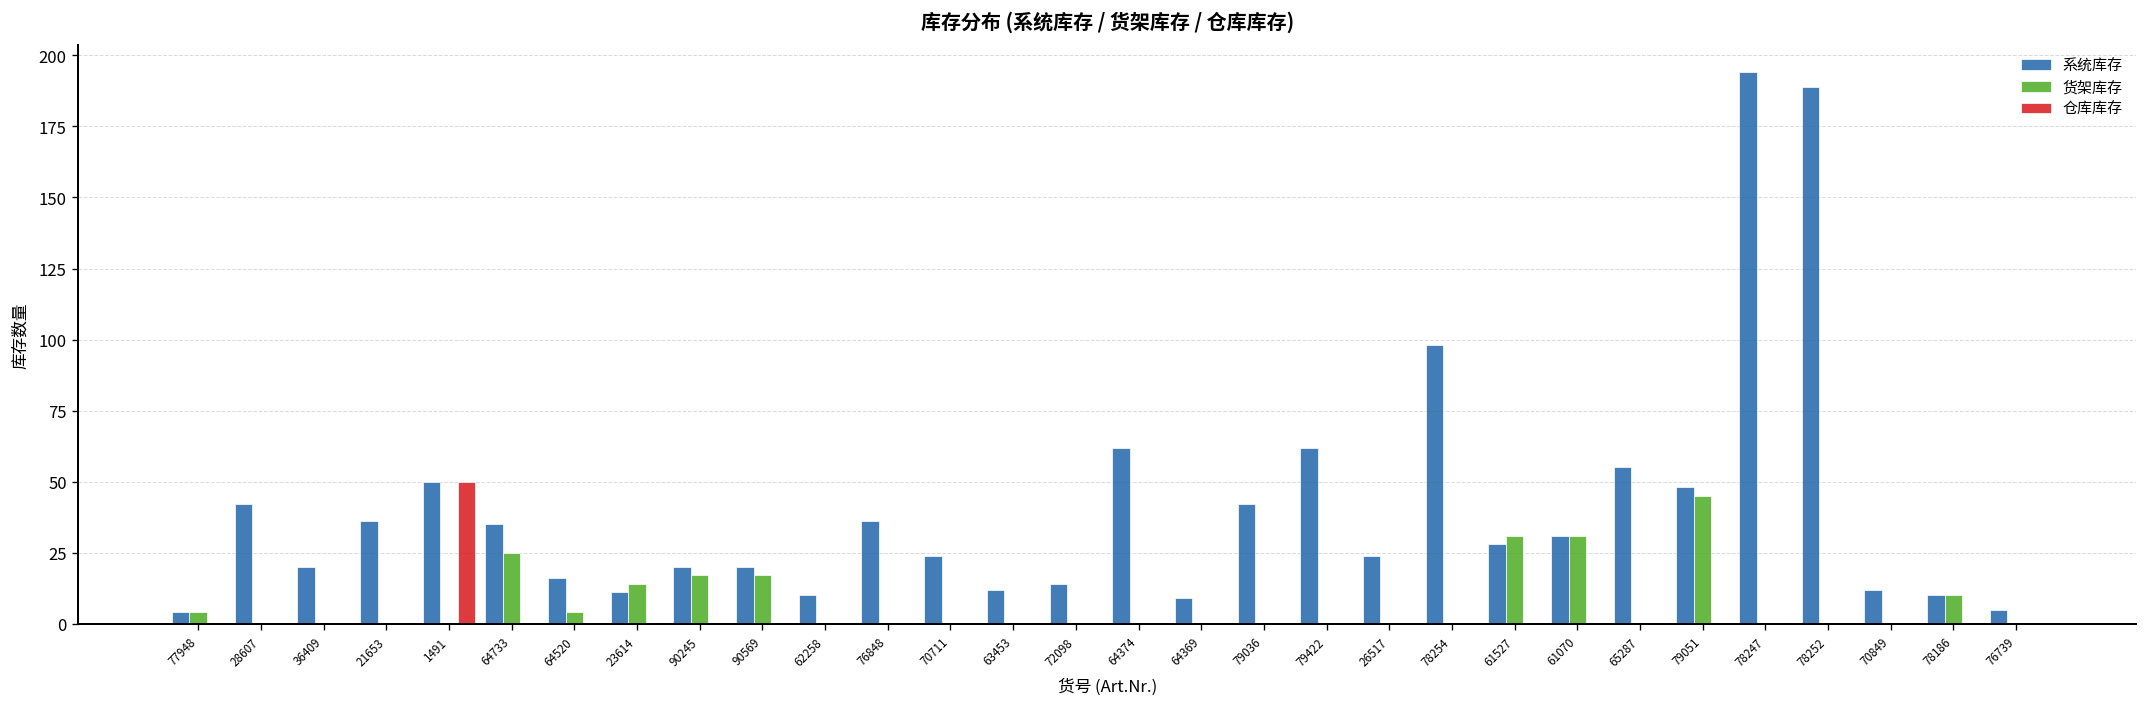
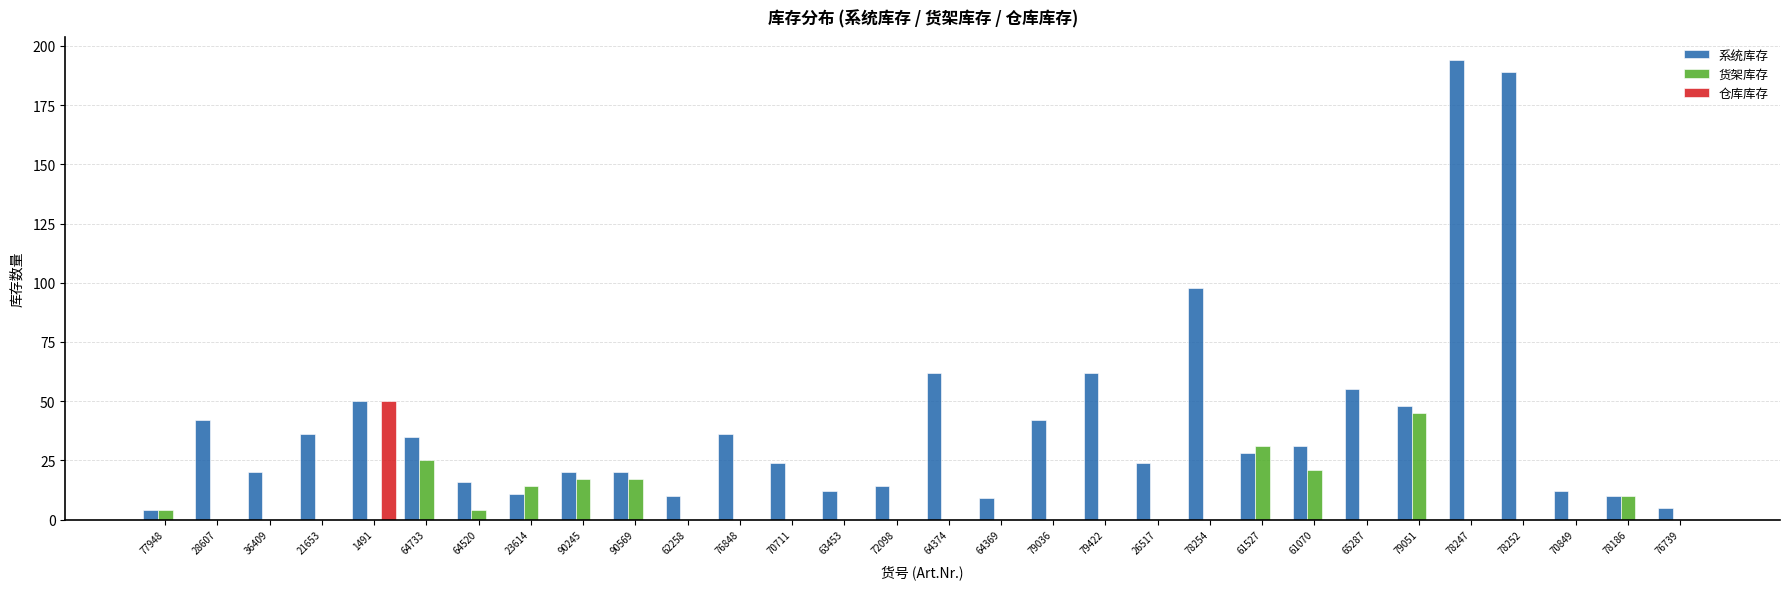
  {
    "系统库存": {
      "77948": 4,
      "28607": 42,
      "36409": 20,
      "21653": 36,
      "1491": 50,
      "64733": 35,
      "64520": 16,
      "23614": 11,
      "90245": 20,
      "90569": 20,
      "62258": 10,
      "76848": 36,
      "70711": 24,
      "63453": 12,
      "72098": 14,
      "64374": 62,
      "64369": 9,
      "79036": 42,
      "79422": 62,
      "26517": 24,
      "78254": 98,
      "61527": 28,
      "61070": 31,
      "65287": 55,
      "79051": 48,
      "78247": 194,
      "78252": 189,
      "70849": 12,
      "78186": 10,
      "76739": 5
    },
    "货架库存": {
      "77948": 4,
      "28607": 0,
      "36409": 0,
      "21653": 0,
      "1491": 0,
      "64733": 25,
      "64520": 4,
      "23614": 14,
      "90245": 17,
      "90569": 17,
      "62258": 0,
      "76848": 0,
      "70711": 0,
      "63453": 0,
      "72098": 0,
      "64374": 0,
      "64369": 0,
      "79036": 0,
      "79422": 0,
      "26517": 0,
      "78254": 0,
      "61527": 31,
-     "61070": 31,
+     "61070": 21,
      "65287": 0,
      "79051": 45,
      "78247": 0,
      "78252": 0,
      "70849": 0,
      "78186": 10,
      "76739": 0
    },
    "仓库库存": {
      "77948": 0,
      "28607": 0,
      "36409": 0,
      "21653": 0,
      "1491": 50,
      "64733": 0,
      "64520": 0,
      "23614": 0,
      "90245": 0,
      "90569": 0,
      "62258": 0,
      "76848": 0,
      "70711": 0,
      "63453": 0,
      "72098": 0,
      "64374": 0,
      "64369": 0,
      "79036": 0,
      "79422": 0,
      "26517": 0,
      "78254": 0,
      "61527": 0,
      "61070": 0,
      "65287": 0,
      "79051": 0,
      "78247": 0,
      "78252": 0,
      "70849": 0,
      "78186": 0,
      "76739": 0
    }
  }
